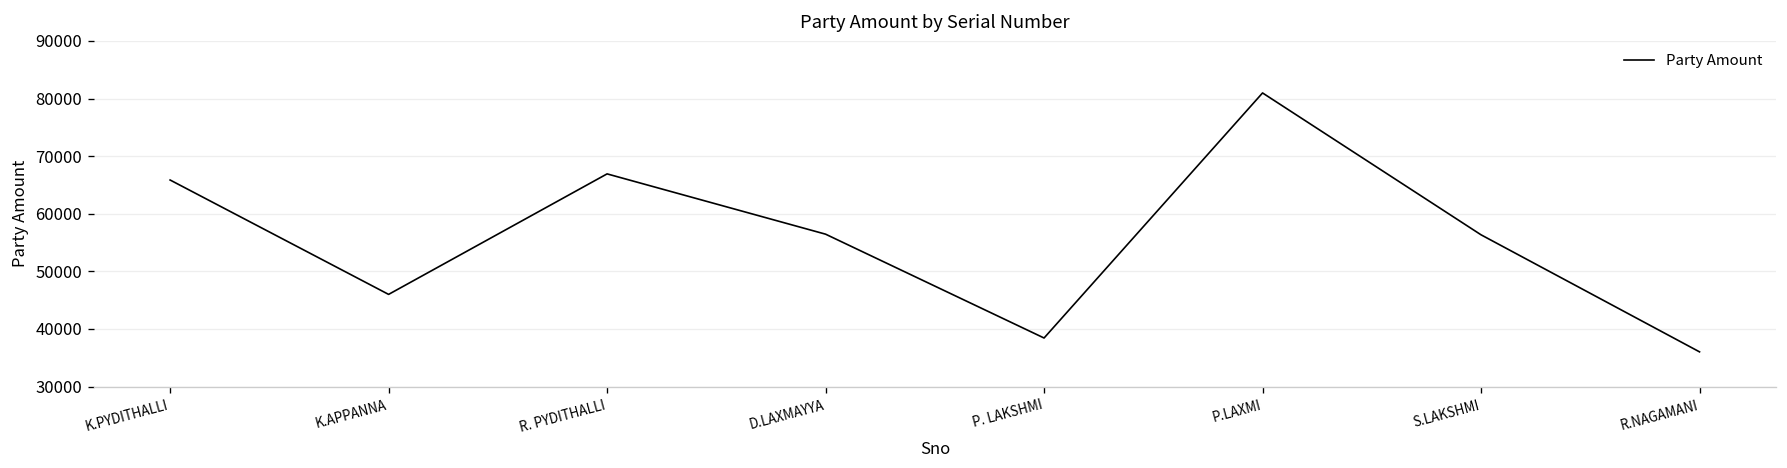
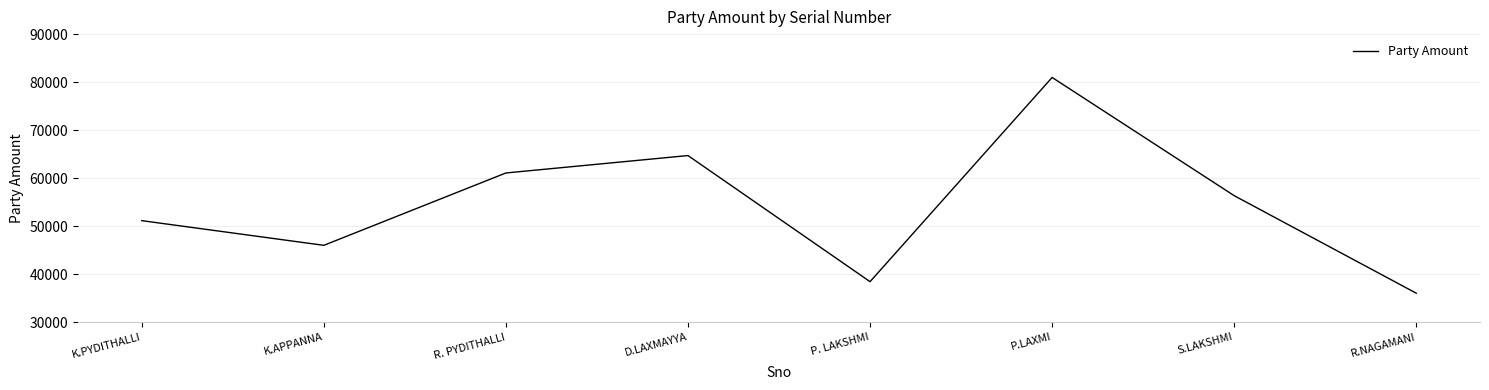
  {
-   "K.PYDITHALLI": 66000,
+   "K.PYDITHALLI": 51000,
    "K.APPANNA": 46000,
-   "R. PYDITHALLI": 67000,
-   "D.LAXMAYYA": 56000,
+   "R. PYDITHALLI": 61000,
+   "D.LAXMAYYA": 65000,
    "P. LAKSHMI": 38000,
    "P.LAXMI": 81000,
    "S.LAKSHMI": 56000,
    "R.NAGAMANI": 36000
  }
